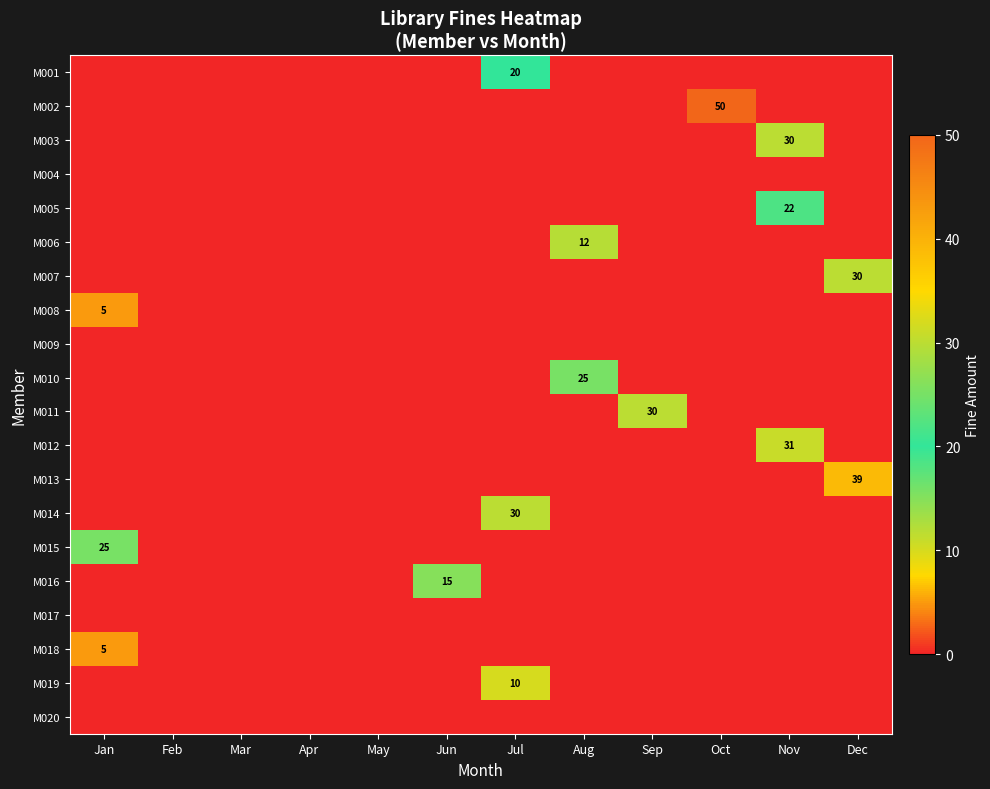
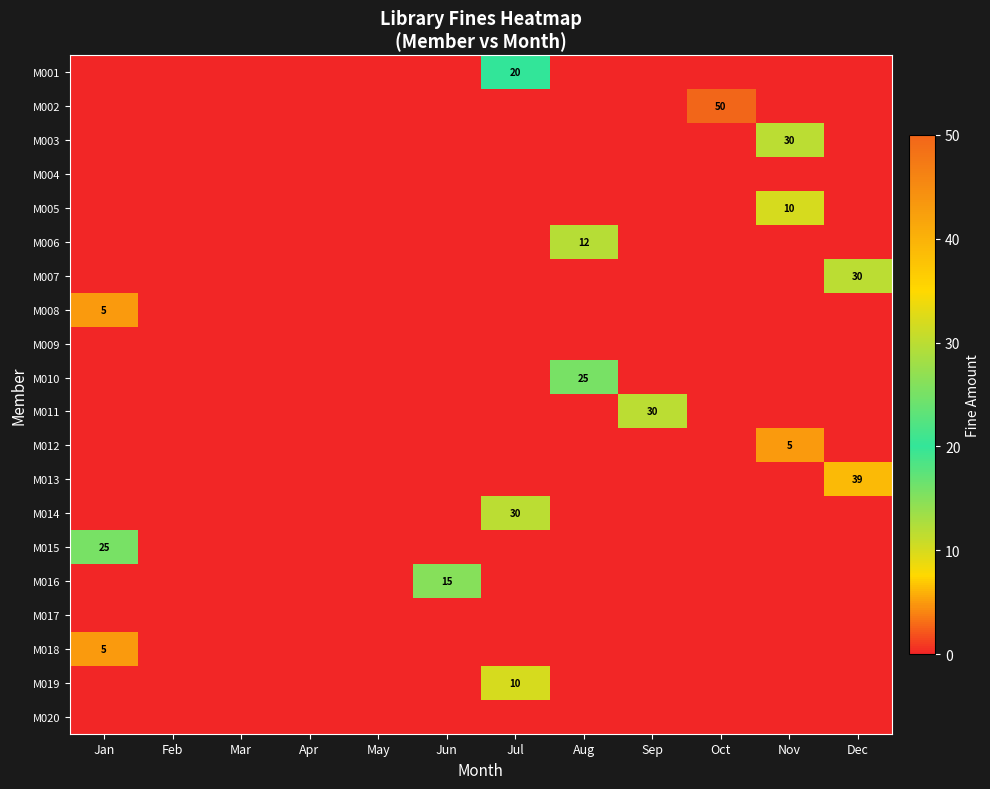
  {
    "M001": {
      "Jul": 20
    },
    "M002": {
      "Oct": 50
    },
    "M003": {
      "Nov": 30
    },
    "M005": {
-     "Nov": 22
+     "Nov": 10
    },
    "M006": {
      "Aug": 12
    },
    "M007": {
      "Dec": 30
    },
    "M008": {
      "Jan": 5
    },
    "M010": {
      "Aug": 25
    },
    "M011": {
      "Sep": 30
    },
    "M012": {
-     "Nov": 31
+     "Nov": 5
    },
    "M013": {
      "Dec": 39
    },
    "M014": {
      "Jul": 30
    },
    "M015": {
      "Jan": 25
    },
    "M016": {
      "Jun": 15
    },
    "M018": {
      "Jan": 5
    },
    "M019": {
      "Jul": 10
    }
  }
